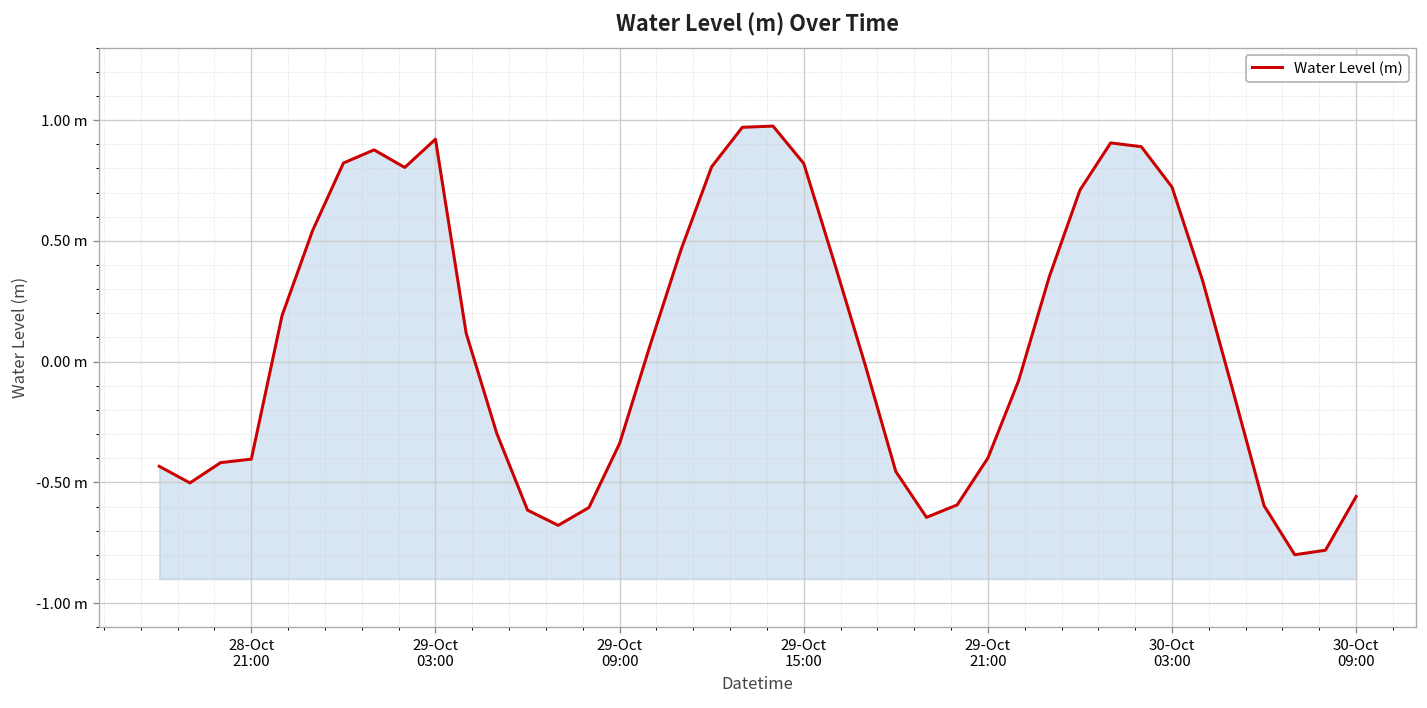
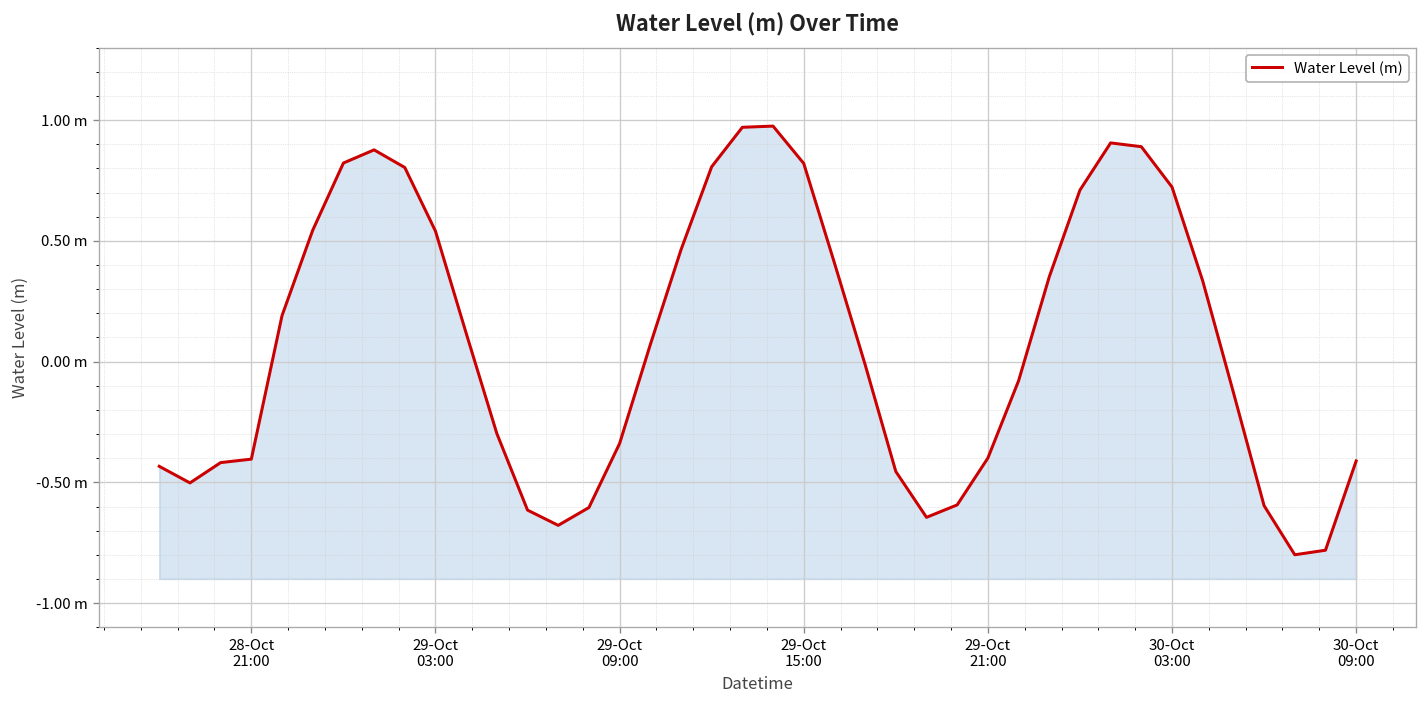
  {
    "28-Oct 21:00": "-0.40 m",
-   "29-Oct 03:00": "0.92 m",
+   "29-Oct 03:00": "0.54 m",
    "29-Oct 09:00": "-0.34 m",
    "29-Oct 15:00": "0.82 m",
    "29-Oct 21:00": "-0.40 m",
    "30-Oct 03:00": "0.72 m",
-   "30-Oct 09:00": "-0.56 m"
+   "30-Oct 09:00": "-0.41 m"
  }
